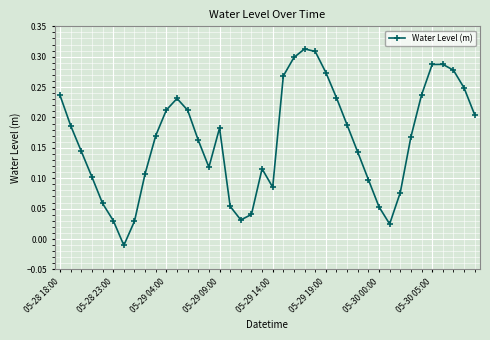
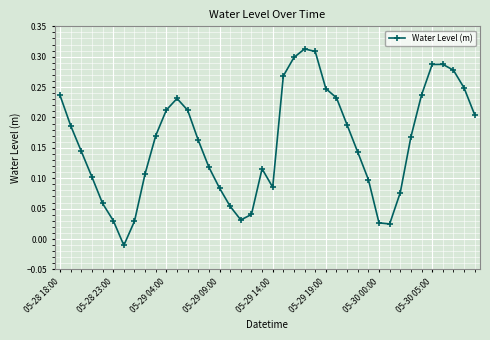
  {
    "05-28 18:00": 0.24,
    "05-28 23:00": 0.03,
    "05-29 04:00": 0.21,
-   "05-29 09:00": 0.18,
+   "05-29 09:00": 0.08,
    "05-29 14:00": 0.09,
-   "05-29 19:00": 0.27,
-   "05-30 00:00": 0.05,
+   "05-29 19:00": 0.25,
+   "05-30 00:00": 0.03,
    "05-30 05:00": 0.29
  }
